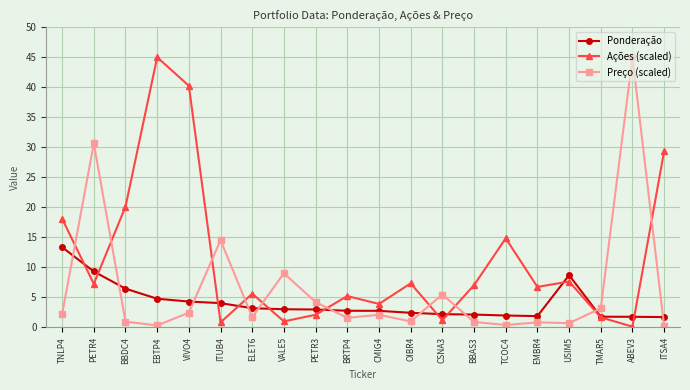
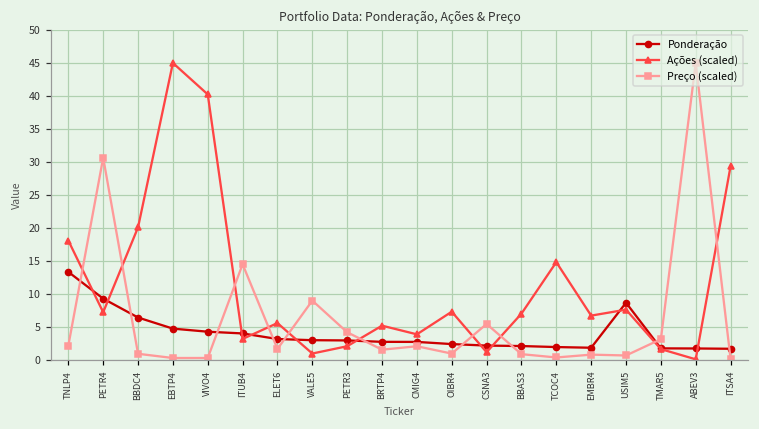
  {
    "Ponderação": {
      "TNLP4": 13,
      "PETR4": 9,
      "BBDC4": 6,
      "EBTP4": 5,
      "VIVO4": 4,
      "ITUB4": 4,
      "ELET6": 3,
      "VALE5": 3,
      "PETR3": 3,
      "BRTP4": 3,
      "CMIG4": 3,
      "OIBR4": 2,
      "CSNA3": 2,
      "BBAS3": 2,
      "TCOC4": 2,
      "EMBR4": 2,
      "USIM5": 9,
      "ABEV3": 2,
      "ITSA4": 2
    },
    "Ações (scaled)": {
      "TNLP4": 18,
      "PETR4": 7,
      "BBDC4": 20,
      "EBTP4": 45,
      "VIVO4": 40,
-     "ITUB4": 1,
+     "ITUB4": 3,
      "ELET6": 6,
      "VALE5": 1,
      "PETR3": 2,
      "BRTP4": 5,
      "CMIG4": 4,
      "OIBR4": 7,
      "CSNA3": 1,
      "BBAS3": 7,
      "TCOC4": 15,
      "EMBR4": 7,
      "USIM5": 8,
      "ABEV3": 0,
      "ITSA4": 29
    },
    "Preço (scaled)": {
      "TNLP4": 2,
      "PETR4": 31,
      "BBDC4": 1,
      "EBTP4": 0,
-     "VIVO4": 2,
+     "VIVO4": 0,
      "ITUB4": 15,
      "ELET6": 2,
      "VALE5": 9,
      "PETR3": 4,
      "BRTP4": 2,
      "CMIG4": 2,
      "OIBR4": 1,
      "CSNA3": 5,
      "BBAS3": 1,
      "TCOC4": 0,
      "EMBR4": 1,
      "USIM5": 1,
      "TMAR5": 3,
      "ITSA4": 0
    }
  }
